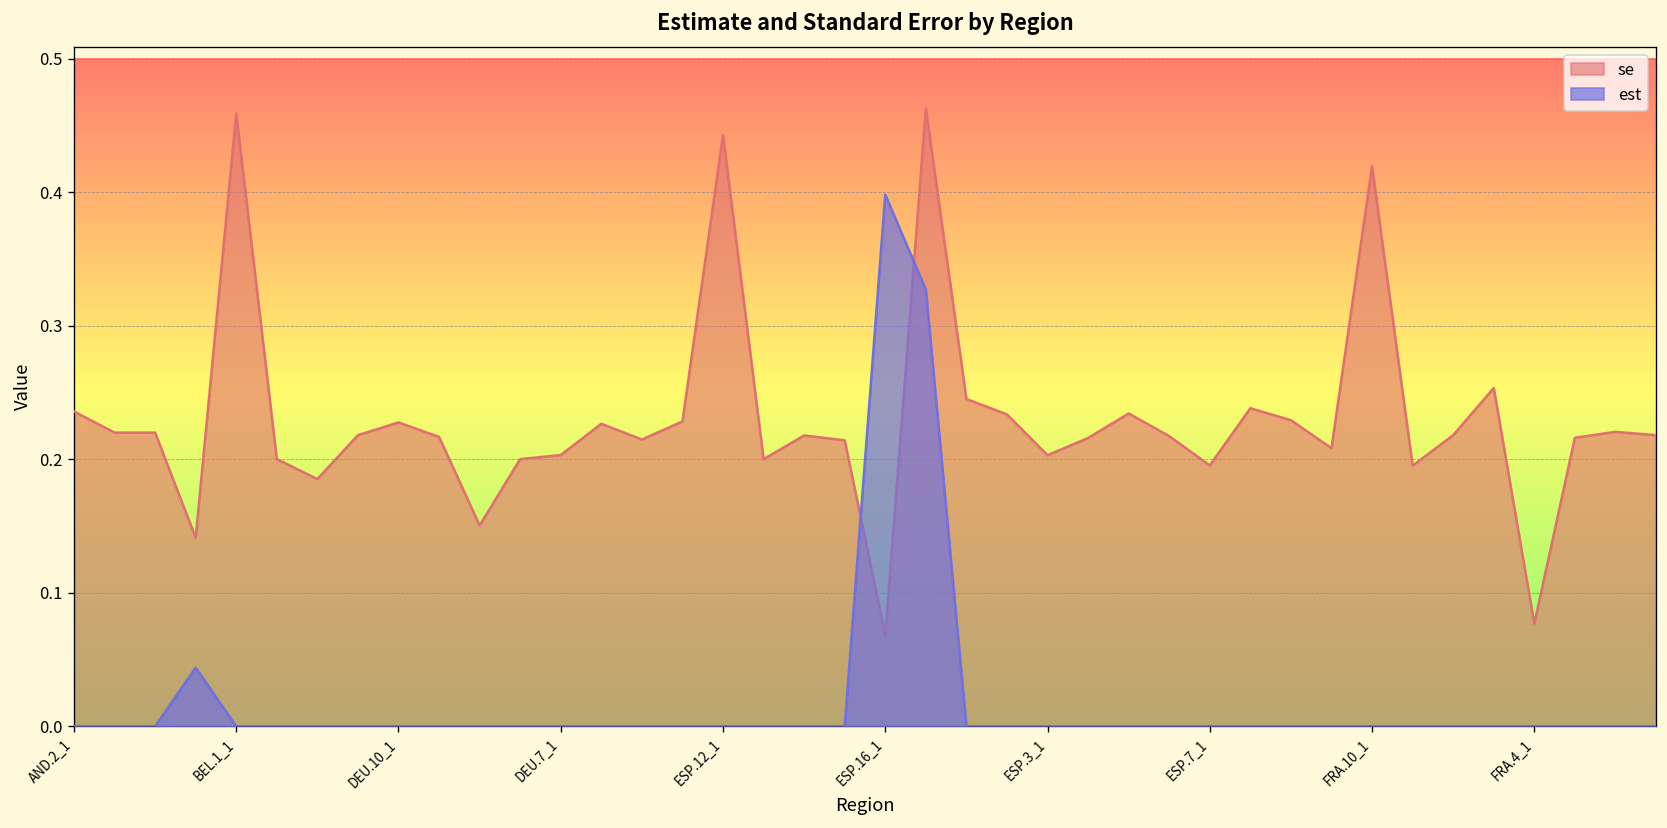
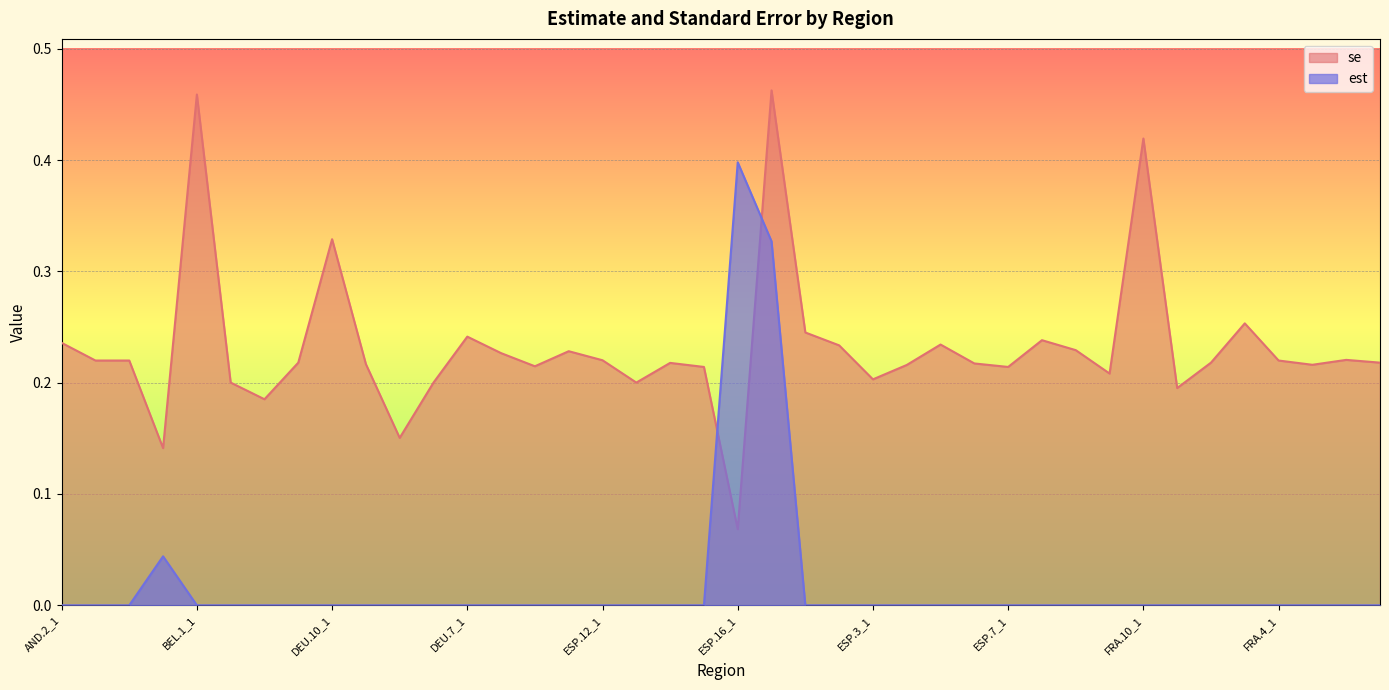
  {
    "se": {
      "AND.2_1": 0.236,
      "BEL.1_1": 0.459,
-     "DEU.10_1": 0.228,
-     "DEU.7_1": 0.203,
-     "ESP.12_1": 0.443,
+     "DEU.10_1": 0.329,
+     "DEU.7_1": 0.241,
+     "ESP.12_1": 0.220,
      "ESP.16_1": 0.068,
      "ESP.3_1": 0.203,
-     "ESP.7_1": 0.195,
+     "ESP.7_1": 0.214,
      "FRA.10_1": 0.419,
-     "FRA.4_1": 0.077
+     "FRA.4_1": 0.220
    },
    "est": {
      "AND.2_1": 0.000,
      "BEL.1_1": 0.000,
      "DEU.10_1": 0.000,
      "DEU.7_1": 0.000,
      "ESP.12_1": 0.000,
      "ESP.16_1": 0.398,
      "ESP.3_1": 0.000,
      "ESP.7_1": 0.000,
      "FRA.10_1": 0.000,
      "FRA.4_1": 0.000
    }
  }
